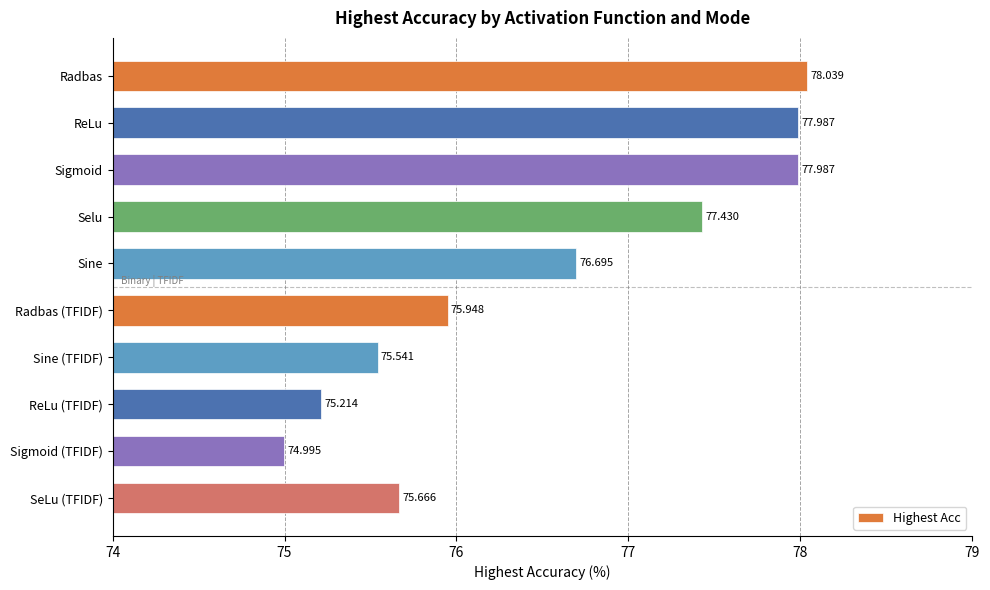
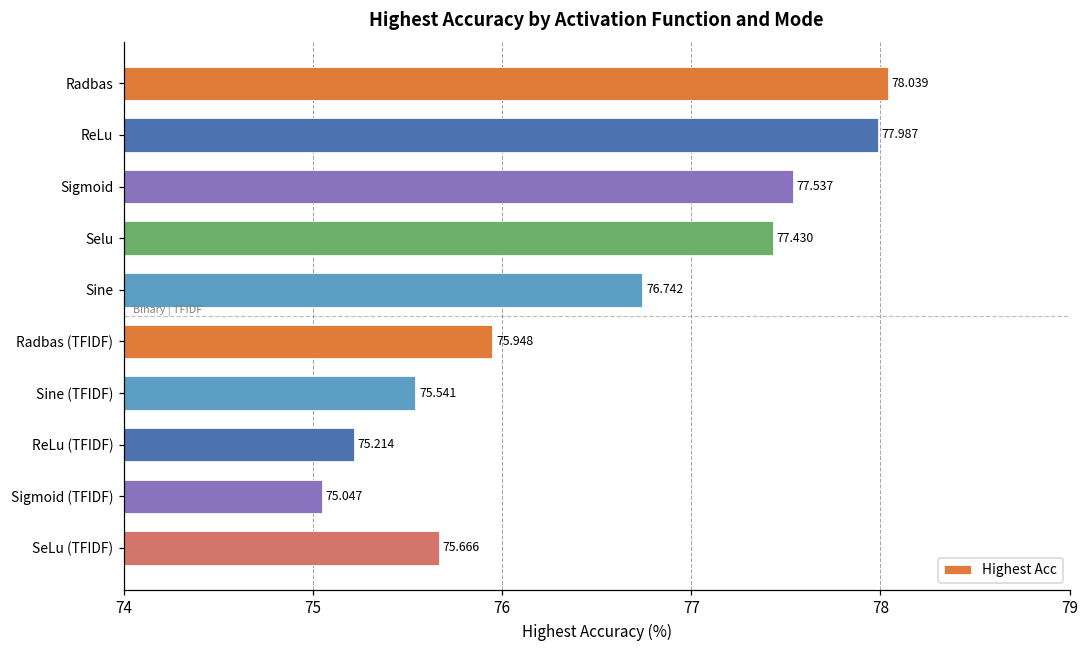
  {
    "Radbas": 78.039,
    "ReLu": 77.987,
-   "Sigmoid": 77.987,
+   "Sigmoid": 77.537,
    "Selu": 77.430,
-   "Sine": 76.695,
+   "Sine": 76.742,
    "Radbas (TFIDF)": 75.948,
    "Sine (TFIDF)": 75.541,
    "ReLu (TFIDF)": 75.214,
-   "Sigmoid (TFIDF)": 74.995,
+   "Sigmoid (TFIDF)": 75.047,
    "SeLu (TFIDF)": 75.666
  }
